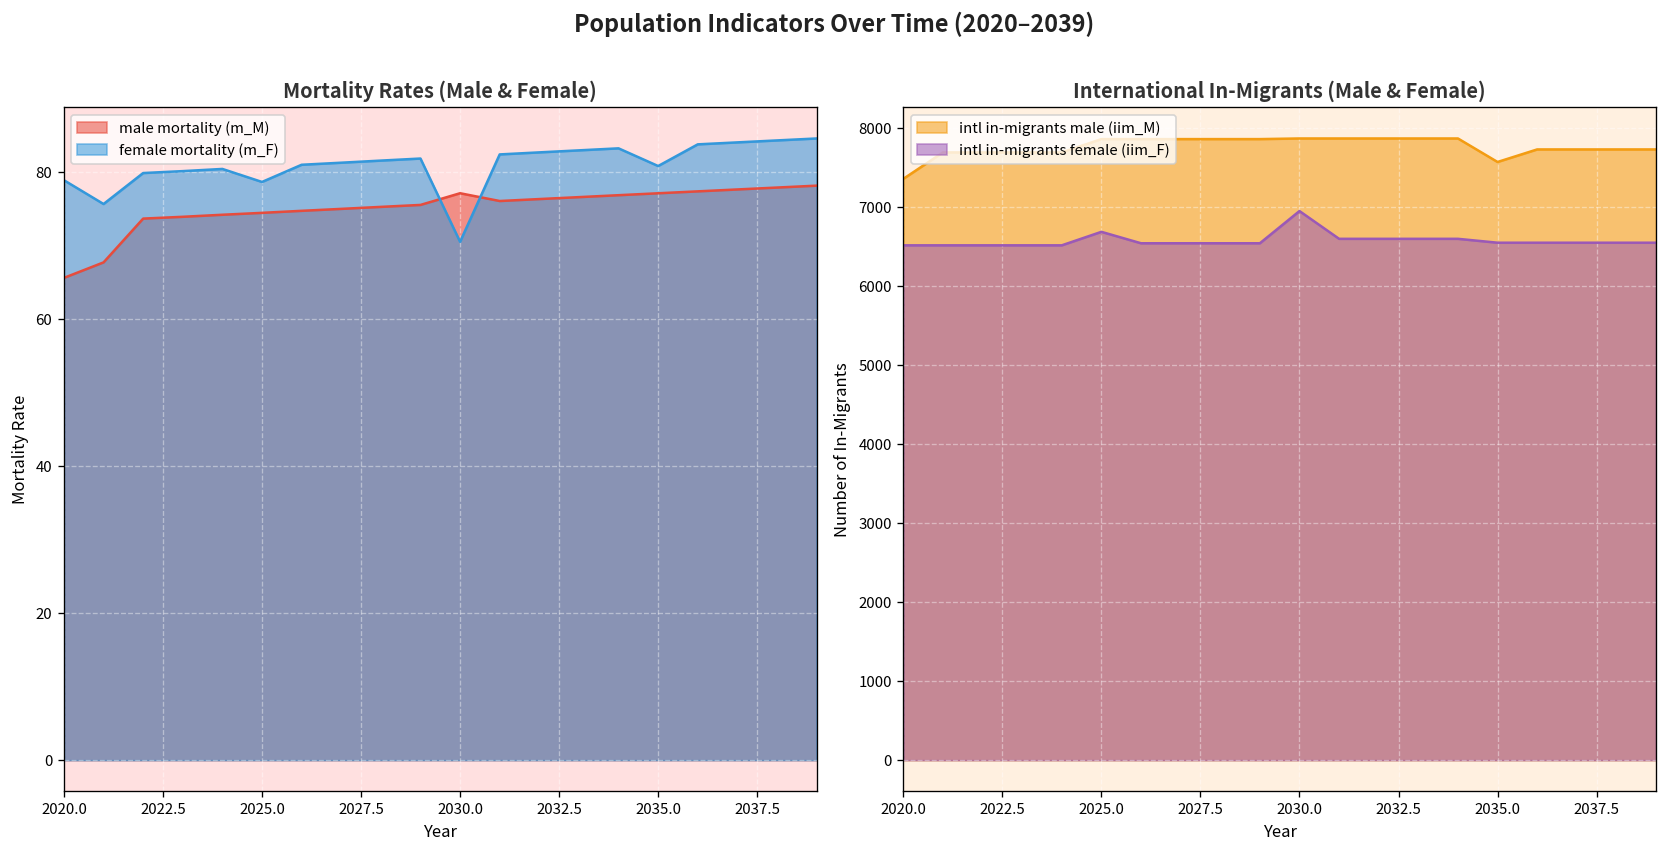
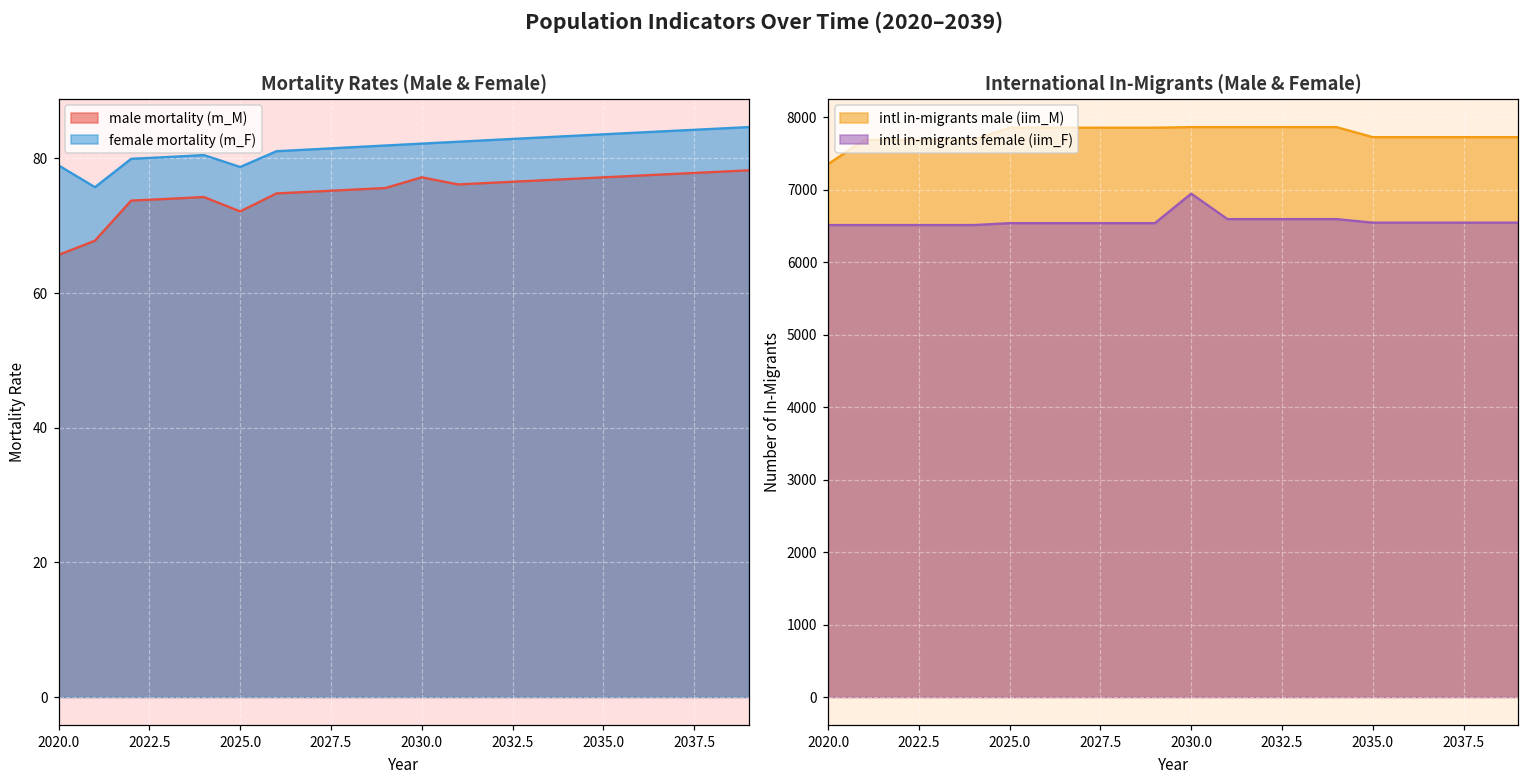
  {
    "Mortality Rates (Male & Female)": {
      "male mortality (m_M)": {
        "2020.0": 66,
-       "2025.0": 75,
+       "2025.0": 72,
        "2030.0": 77,
        "2035.0": 77
      },
      "female mortality (m_F)": {
        "2020.0": 79,
        "2025.0": 79,
-       "2030.0": 71,
-       "2035.0": 81
+       "2030.0": 82,
+       "2035.0": 84
      }
    },
    "International In-Migrants (Male & Female)": {
      "intl in-migrants male (iim_M)": {
        "2020.0": 7400,
        "2030.0": 7900,
-       "2035.0": 7600
+       "2035.0": 7700
      },
      "intl in-migrants female (iim_F)": {
        "2020.0": 6500,
-       "2025.0": 6700,
+       "2025.0": 6500,
        "2030.0": 6900,
        "2035.0": 6500
      }
    }
  }
